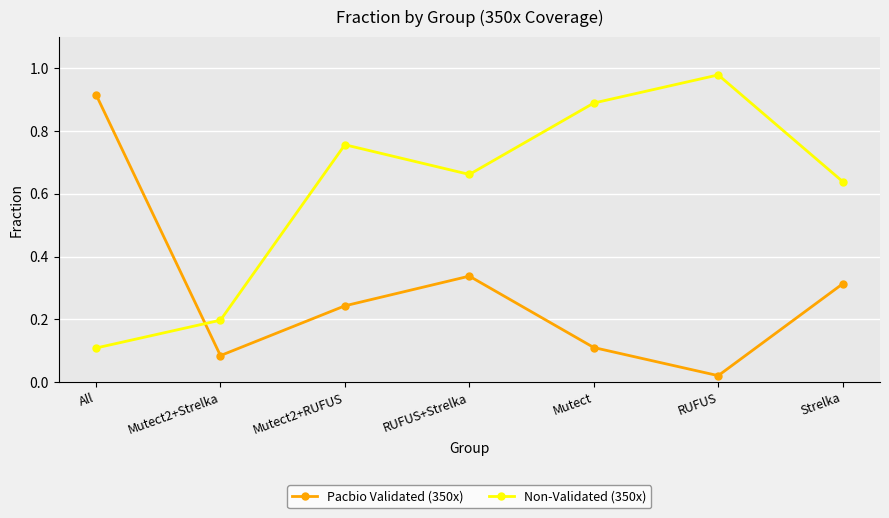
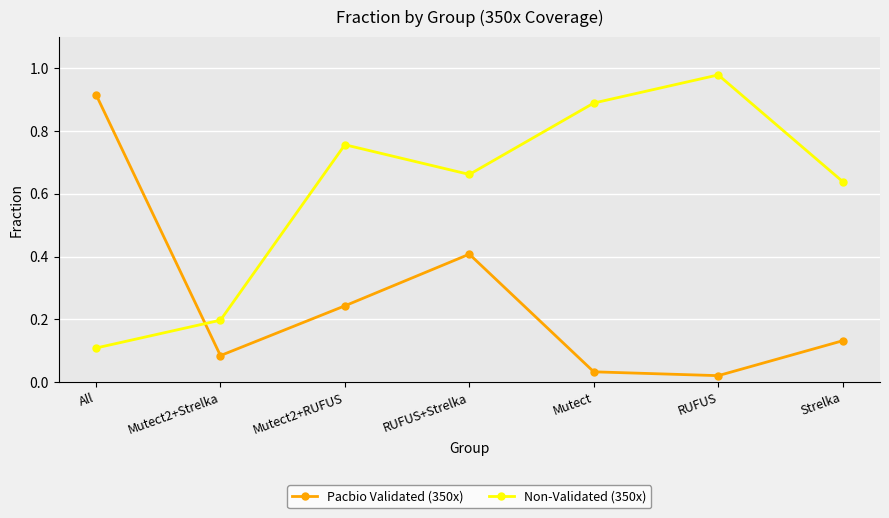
  {
    "Pacbio Validated (350x)": {
      "All": 0.92,
      "Mutect2+Strelka": 0.08,
      "Mutect2+RUFUS": 0.24,
-     "RUFUS+Strelka": 0.34,
-     "Mutect": 0.11,
+     "RUFUS+Strelka": 0.41,
+     "Mutect": 0.03,
      "RUFUS": 0.02,
-     "Strelka": 0.31
+     "Strelka": 0.13
    },
    "Non-Validated (350x)": {
      "All": 0.11,
      "Mutect2+Strelka": 0.20,
      "Mutect2+RUFUS": 0.76,
      "RUFUS+Strelka": 0.66,
      "Mutect": 0.89,
      "RUFUS": 0.98,
      "Strelka": 0.64
    }
  }
